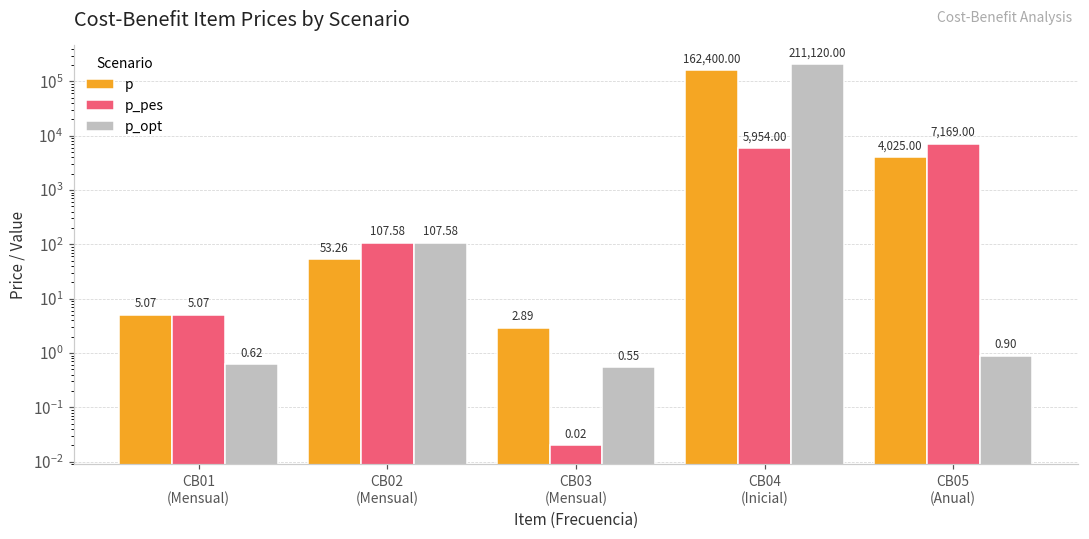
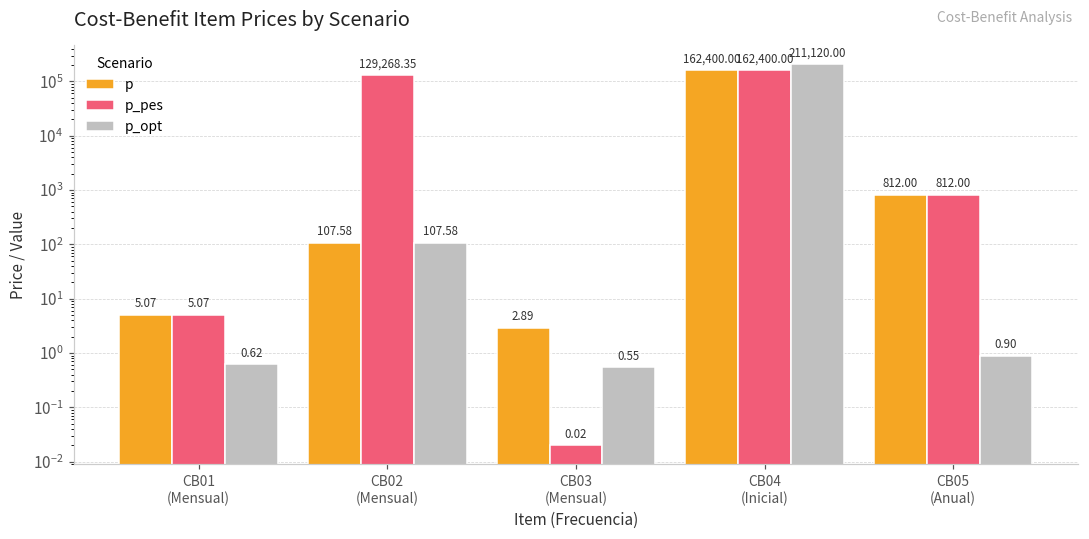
  {
    "p": {
      "CB01 (Mensual)": "5.07",
-     "CB02 (Mensual)": "53.26",
+     "CB02 (Mensual)": "107.58",
      "CB03 (Mensual)": "2.89",
      "CB04 (Inicial)": "162,400.00",
-     "CB05 (Anual)": "4,025.00"
+     "CB05 (Anual)": "812.00"
    },
    "p_pes": {
      "CB01 (Mensual)": "5.07",
-     "CB02 (Mensual)": "107.58",
+     "CB02 (Mensual)": "129,268.35",
      "CB03 (Mensual)": "0.02",
-     "CB04 (Inicial)": "5,954.00",
-     "CB05 (Anual)": "7,169.00"
+     "CB04 (Inicial)": "162,400.00",
+     "CB05 (Anual)": "812.00"
    },
    "p_opt": {
      "CB01 (Mensual)": "0.62",
      "CB02 (Mensual)": "107.58",
      "CB03 (Mensual)": "0.55",
      "CB04 (Inicial)": "211,120.00",
      "CB05 (Anual)": "0.90"
    }
  }
